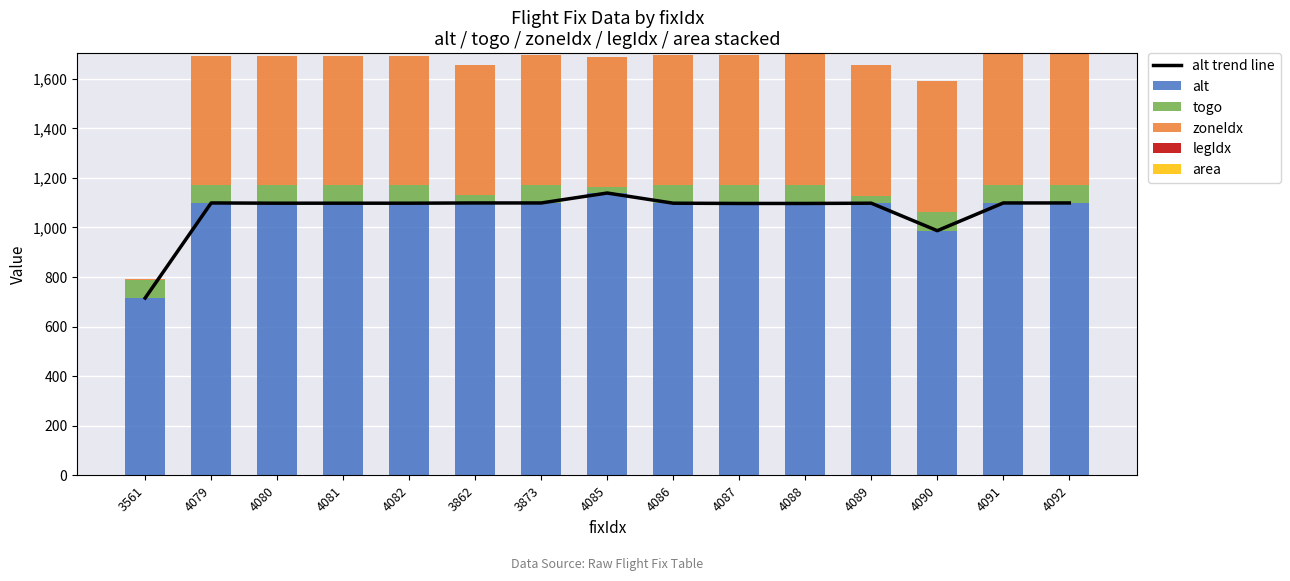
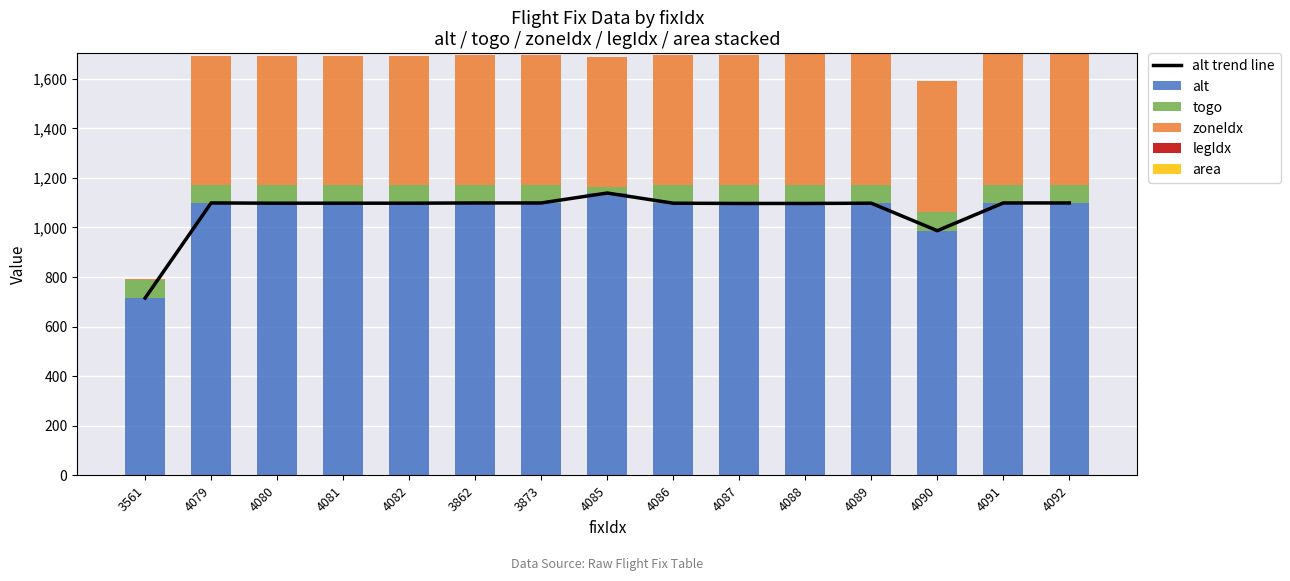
  {
    "alt": {
      "3561": "720",
      "4079": "1,100",
      "4080": "1,100",
      "4081": "1,100",
      "4082": "1,100",
      "3862": "1,100",
      "3873": "1,100",
      "4085": "1,140",
      "4086": "1,100",
      "4087": "1,100",
      "4088": "1,100",
      "4089": "1,100",
      "4090": "990",
      "4091": "1,100",
      "4092": "1,100"
    },
    "togo": {
      "3561": "70",
      "4079": "70",
      "4080": "70",
      "4081": "70",
      "4082": "70",
-     "3862": "30",
+     "3862": "70",
      "3873": "70",
      "4085": "20",
      "4086": "70",
      "4087": "70",
      "4088": "70",
-     "4089": "30",
+     "4089": "70",
      "4090": "70",
      "4091": "70",
      "4092": "70"
    },
    "area": {
      "3561": "0"
    }
  }
